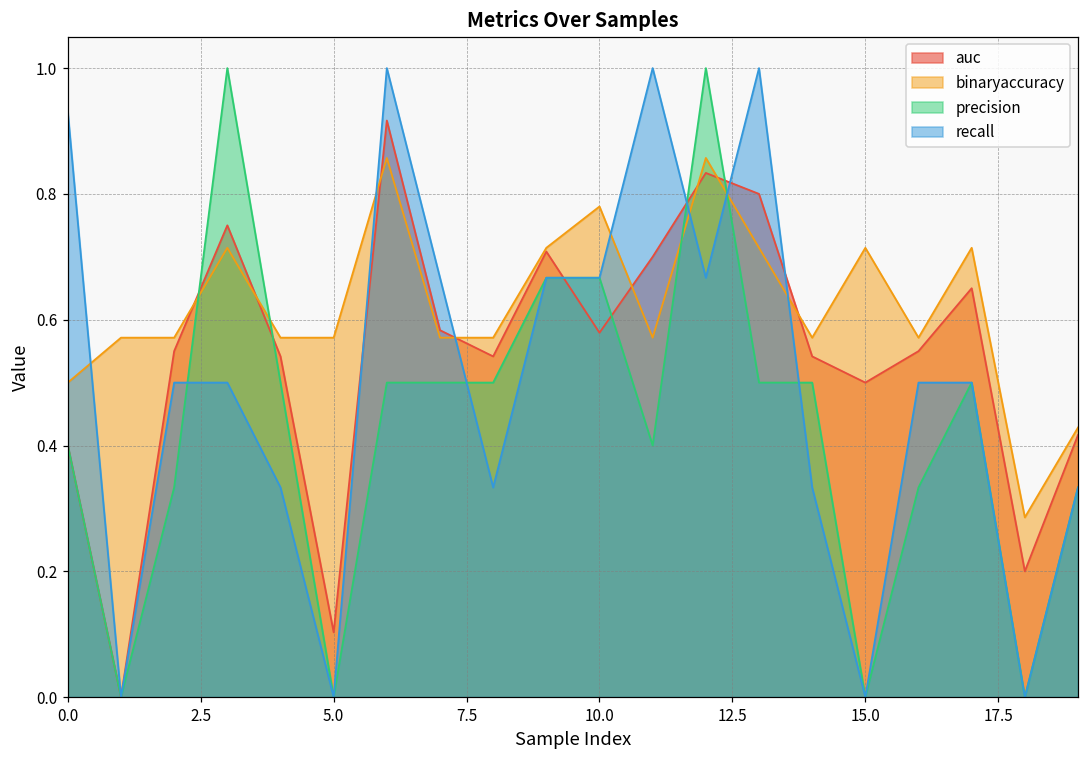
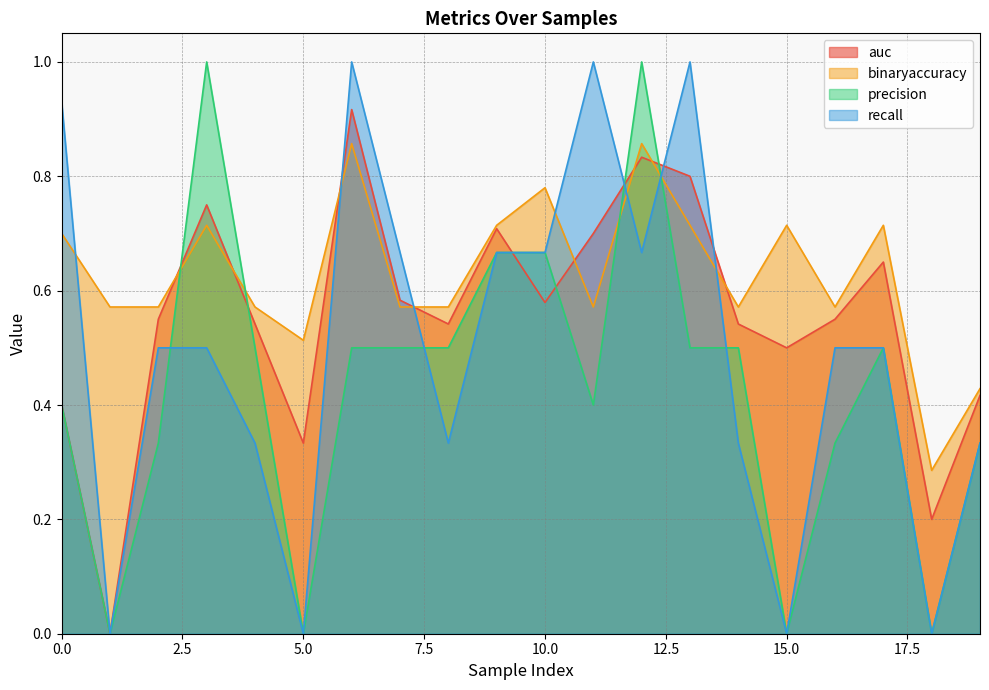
  {
    "auc": {
-     "5.0": 0.10,
+     "5.0": 0.33,
      "10.0": 0.58,
      "15.0": 0.50
    },
    "binaryaccuracy": {
-     "0.0": 0.5,
-     "5.0": 0.57,
+     "0.0": 0.7,
+     "5.0": 0.51,
      "10.0": 0.78,
      "15.0": 0.71
    },
    "recall": {
      "0.0": 0.93
    }
  }
